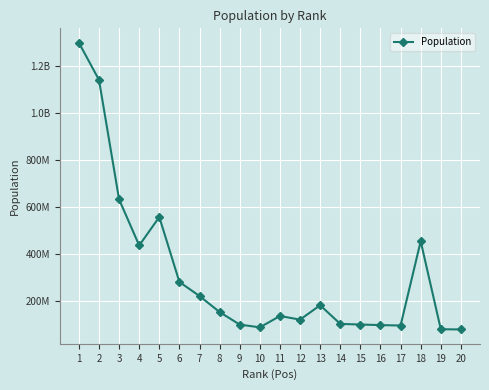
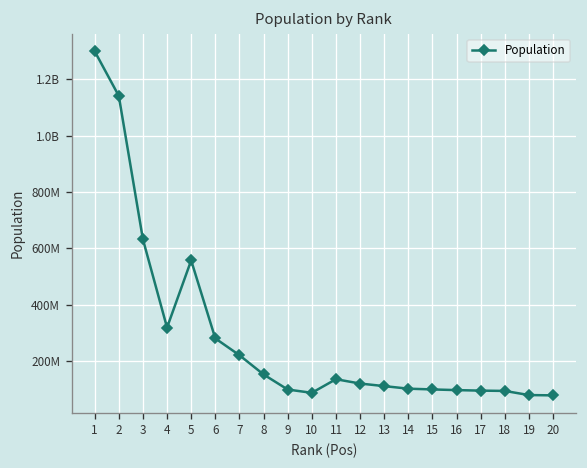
  {
    "1": 1300000000,
    "2": 1140000000,
    "3": 630000000,
-   "4": 440000000,
+   "4": 320000000,
    "5": 560000000,
    "6": 280000000,
    "7": 220000000,
    "8": 150000000,
    "9": 100000000,
    "10": 90000000,
    "11": 140000000,
    "12": 120000000,
-   "13": 180000000,
+   "13": 110000000,
    "14": 100000000,
    "15": 100000000,
    "16": 100000000,
    "17": 100000000,
-   "18": 450000000,
+   "18": 90000000,
    "19": 80000000,
    "20": 80000000
  }
